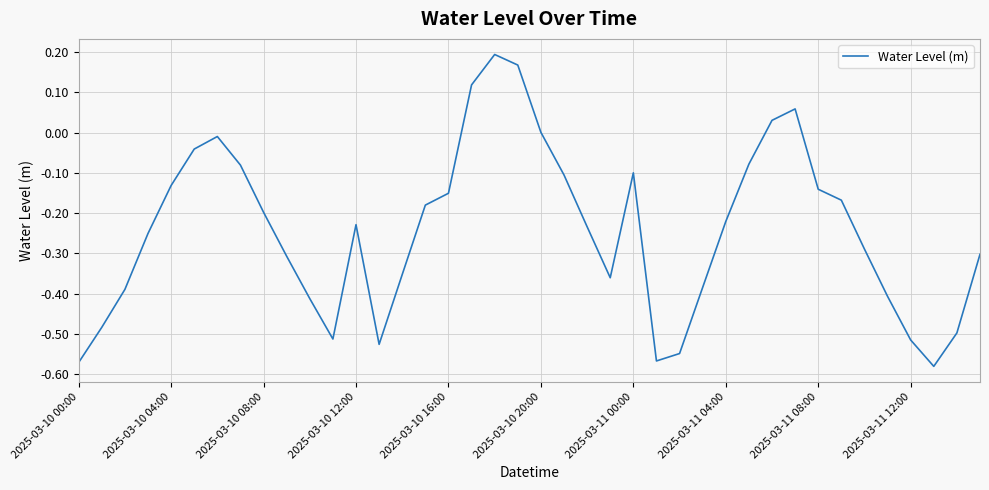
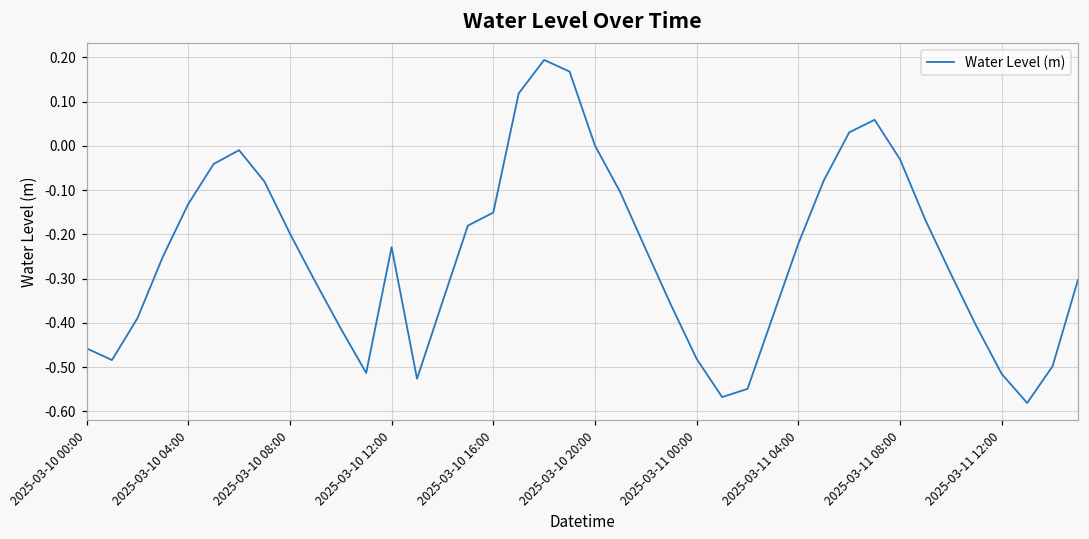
  {
-   "2025-03-10 00:00": -0.57,
+   "2025-03-10 00:00": -0.46,
    "2025-03-10 04:00": -0.13,
    "2025-03-10 08:00": -0.20,
    "2025-03-10 12:00": -0.23,
    "2025-03-10 16:00": -0.15,
    "2025-03-10 20:00": 0.00,
-   "2025-03-11 00:00": -0.10,
+   "2025-03-11 00:00": -0.48,
    "2025-03-11 04:00": -0.22,
-   "2025-03-11 08:00": -0.14,
+   "2025-03-11 08:00": -0.03,
    "2025-03-11 12:00": -0.52
  }
